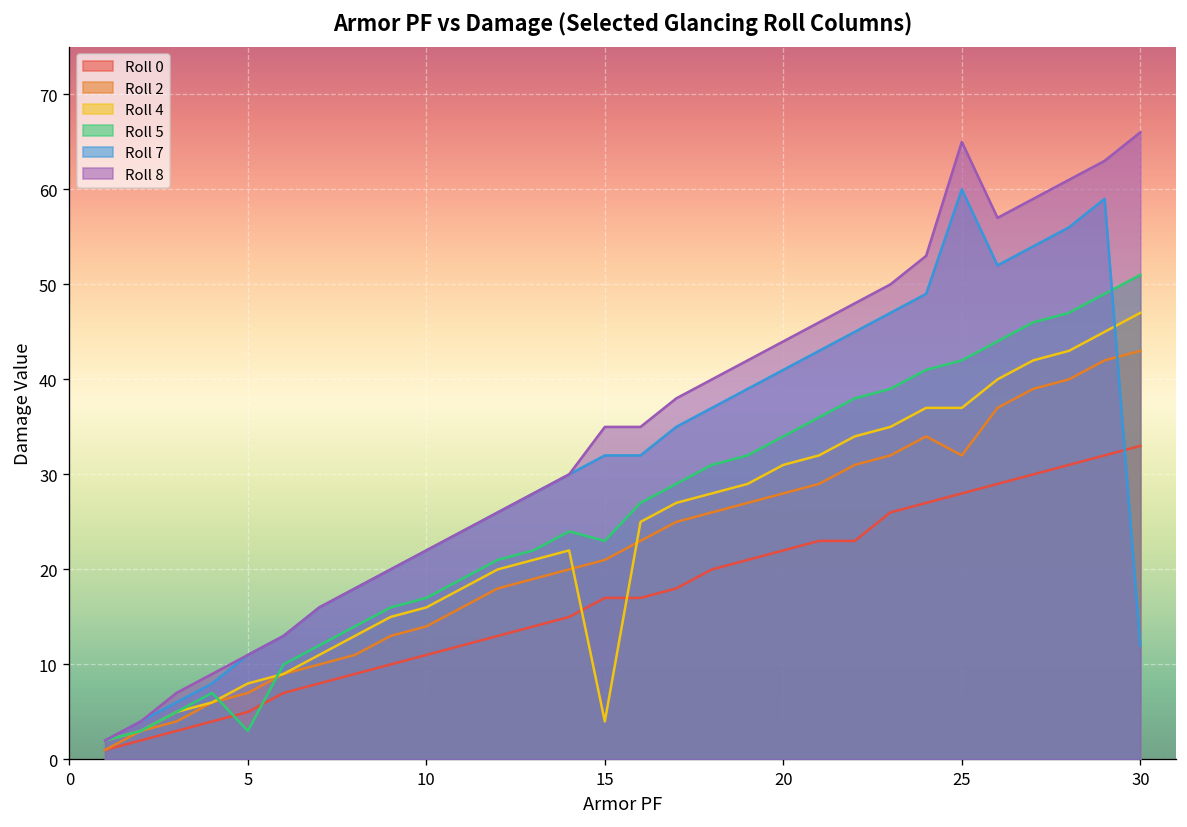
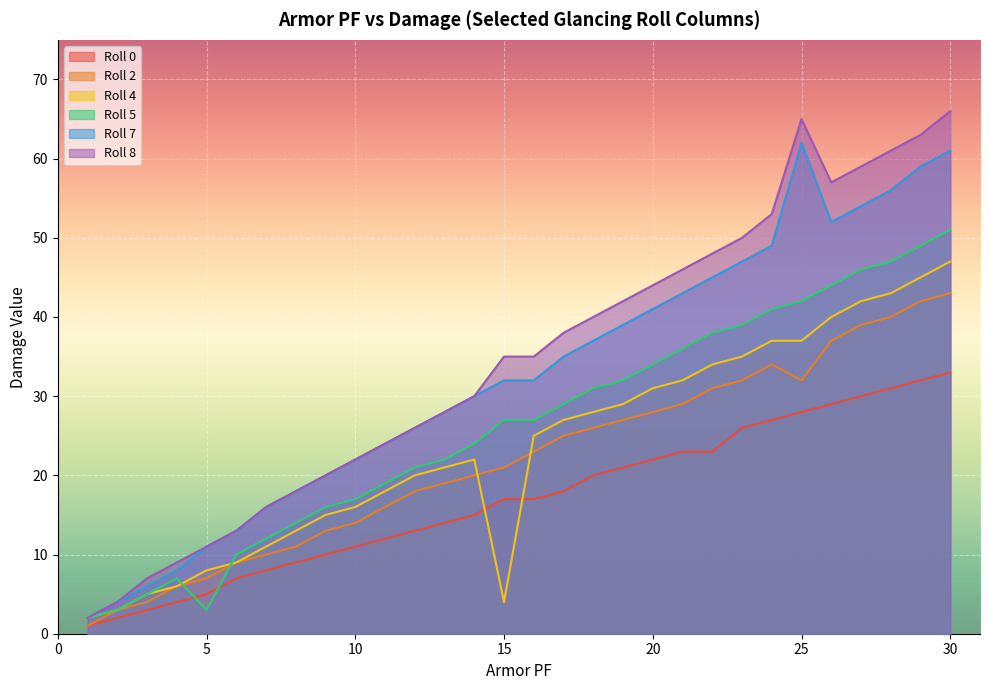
  {
    "Roll 4": {
      "5": 8,
      "10": 16,
      "15": 4,
      "20": 31,
      "25": 37,
      "30": 47
    },
    "Roll 5": {
      "5": 3,
      "10": 17,
-     "15": 23,
+     "15": 27,
      "20": 34,
      "25": 42,
      "30": 51
    },
    "Roll 7": {
      "15": 32,
      "20": 41,
-     "25": 60,
-     "30": 12
+     "25": 62,
+     "30": 61
    },
    "Roll 8": {
      "15": 35,
      "20": 44,
      "25": 65,
      "30": 66
    }
  }
